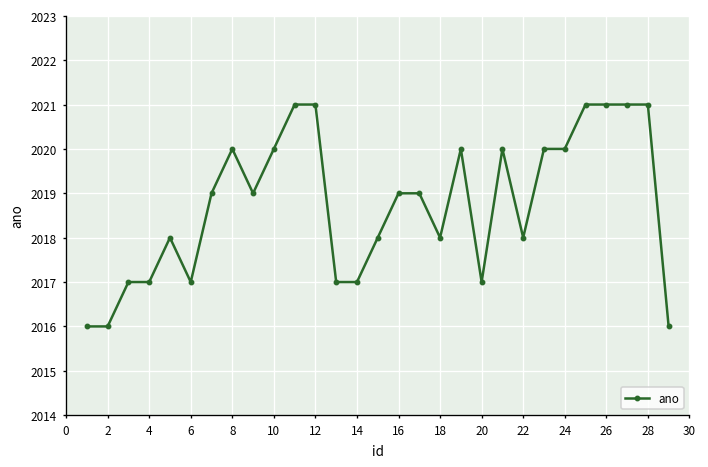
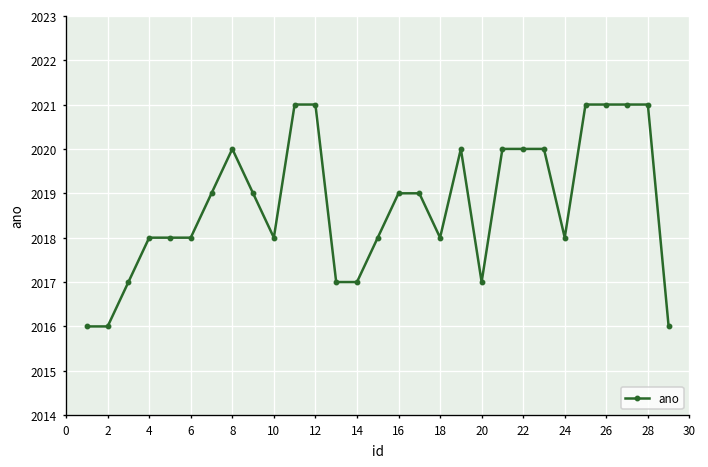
  {
    "2": 2016,
-   "4": 2017,
-   "6": 2017,
+   "4": 2018,
+   "6": 2018,
    "8": 2020,
-   "10": 2020,
+   "10": 2018,
    "12": 2021,
    "14": 2017,
    "16": 2019,
    "18": 2018,
    "20": 2017,
-   "22": 2018,
-   "24": 2020,
+   "22": 2020,
+   "24": 2018,
    "26": 2021,
    "28": 2021
  }
